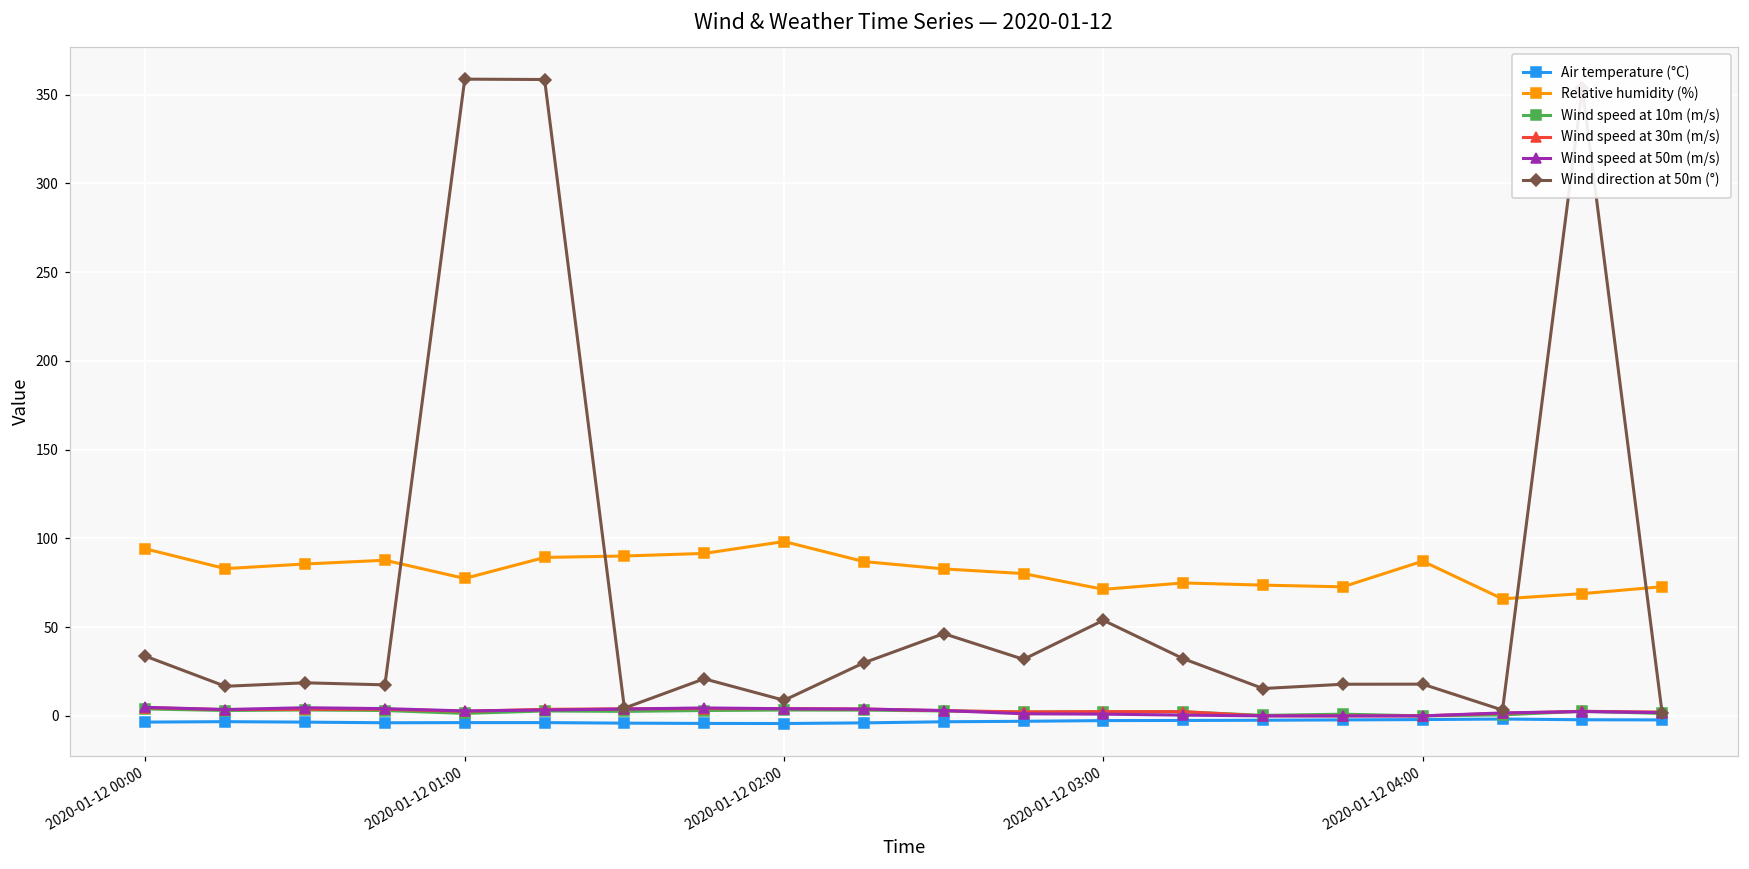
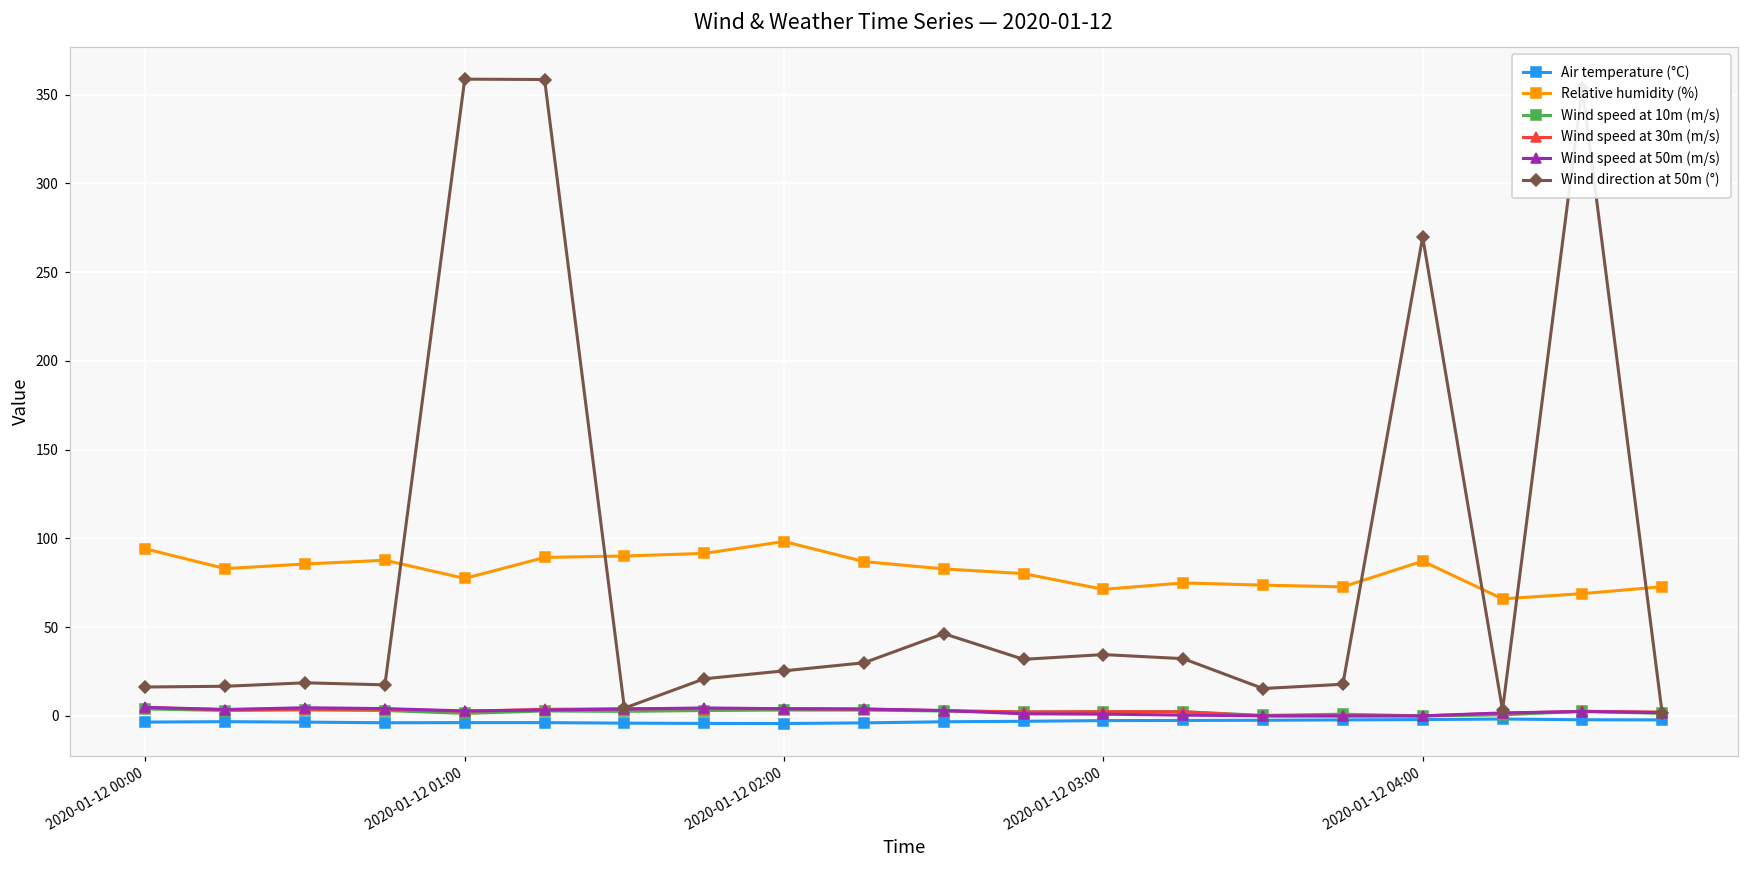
  {
    "Air temperature (°C)": {
      "2020-01-12 00:00": -3,
      "2020-01-12 01:00": -4,
      "2020-01-12 02:00": -4,
      "2020-01-12 03:00": -3,
      "2020-01-12 04:00": -2
    },
    "Relative humidity (%)": {
      "2020-01-12 00:00": 94,
      "2020-01-12 01:00": 77,
      "2020-01-12 02:00": 98,
      "2020-01-12 03:00": 71,
      "2020-01-12 04:00": 87
    },
    "Wind direction at 50m (°)": {
-     "2020-01-12 00:00": 34,
+     "2020-01-12 00:00": 16,
      "2020-01-12 01:00": 359,
-     "2020-01-12 02:00": 9,
-     "2020-01-12 03:00": 54,
-     "2020-01-12 04:00": 18
+     "2020-01-12 02:00": 25,
+     "2020-01-12 03:00": 35,
+     "2020-01-12 04:00": 270
    }
  }
